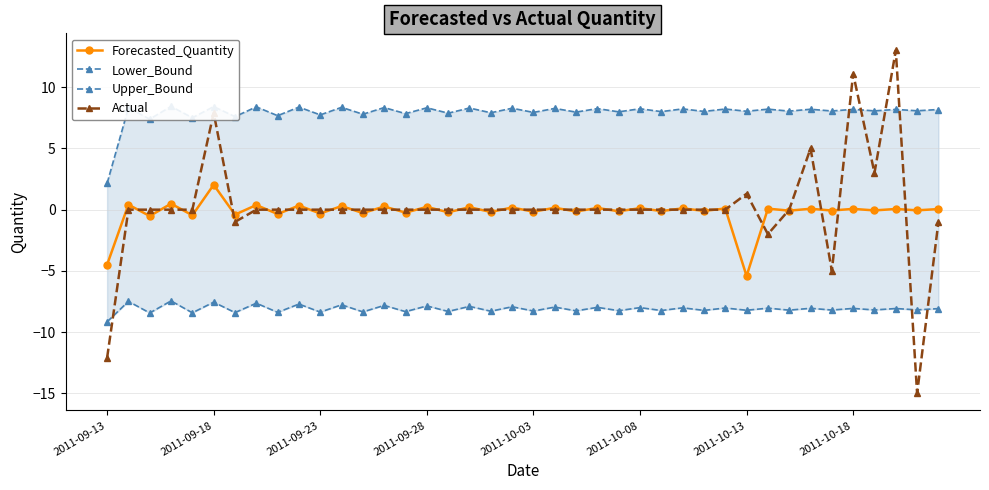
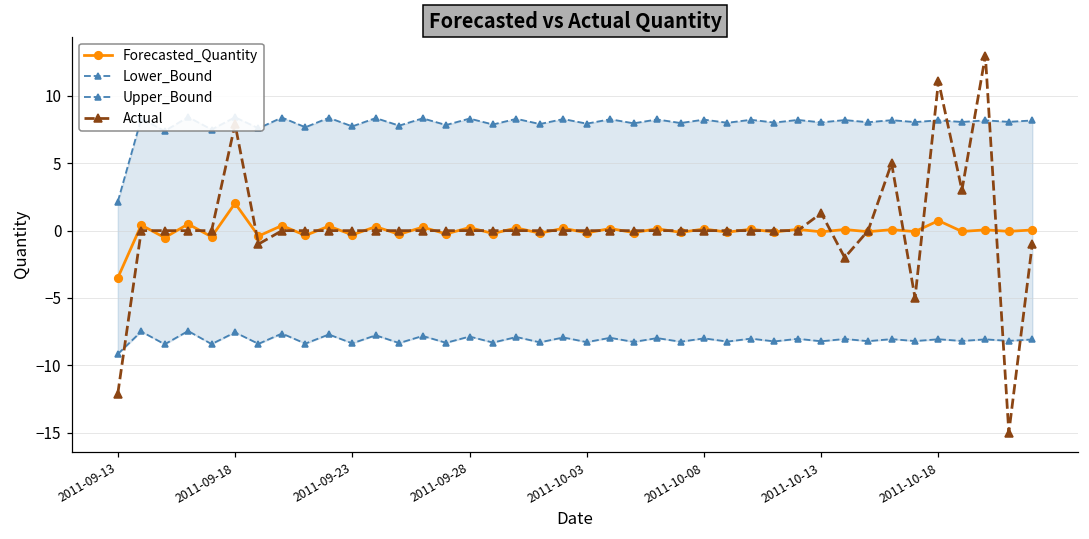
  {
    "Forecasted_Quantity": {
-     "2011-09-13": -4.5,
+     "2011-09-13": -3.5,
      "2011-09-18": 2.0,
      "2011-09-23": -0.3,
      "2011-09-28": 0.2,
-     "2011-10-13": -5.4,
-     "2011-10-18": 0.1
+     "2011-10-13": -0.1,
+     "2011-10-18": 0.7
    },
    "Actual": {
      "2011-09-13": -12.1,
      "2011-09-23": 0.0,
      "2011-09-28": 0.0,
      "2011-10-13": 1.3,
      "2011-10-18": 11.1
    }
  }
